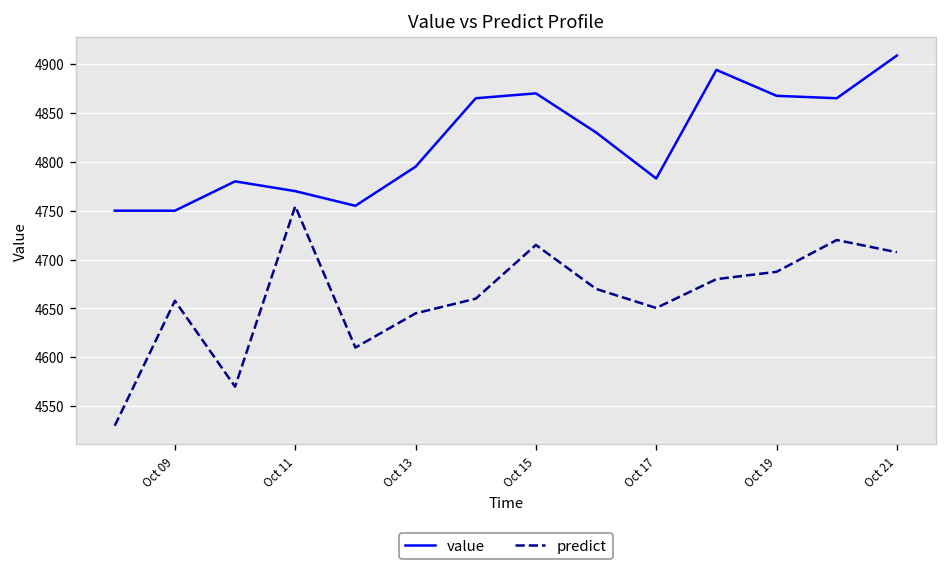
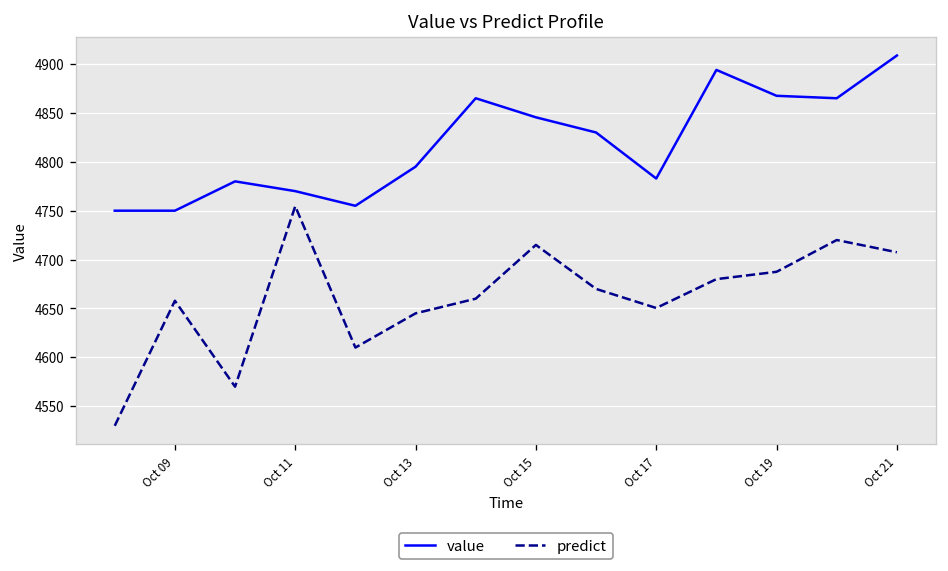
  {
    "value": {
      "Oct 09": 4750,
      "Oct 11": 4770,
      "Oct 13": 4800,
-     "Oct 15": 4870,
+     "Oct 15": 4850,
      "Oct 17": 4780,
      "Oct 19": 4870,
      "Oct 21": 4910
    },
    "predict": {
      "Oct 09": 4660,
      "Oct 11": 4750,
      "Oct 13": 4640,
      "Oct 15": 4710,
      "Oct 17": 4650,
      "Oct 19": 4690,
      "Oct 21": 4710
    }
  }
